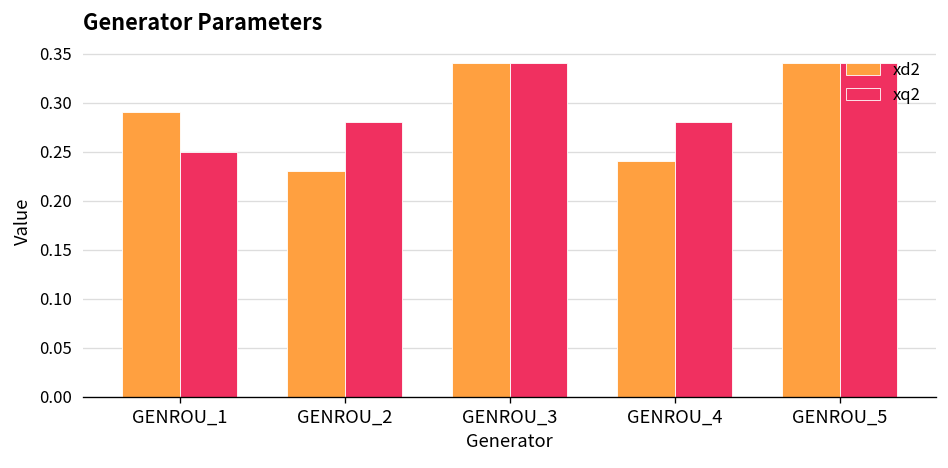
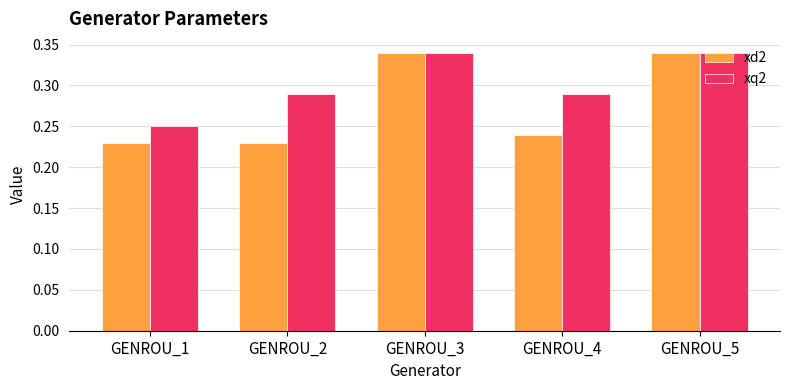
  {
    "xd2": {
-     "GENROU_1": 0.29,
+     "GENROU_1": 0.23,
      "GENROU_2": 0.23,
      "GENROU_3": 0.34,
      "GENROU_4": 0.24,
      "GENROU_5": 0.34
    },
    "xq2": {
      "GENROU_1": 0.25,
-     "GENROU_2": 0.28,
+     "GENROU_2": 0.29,
      "GENROU_3": 0.34,
-     "GENROU_4": 0.28,
+     "GENROU_4": 0.29,
      "GENROU_5": 0.34
    }
  }
